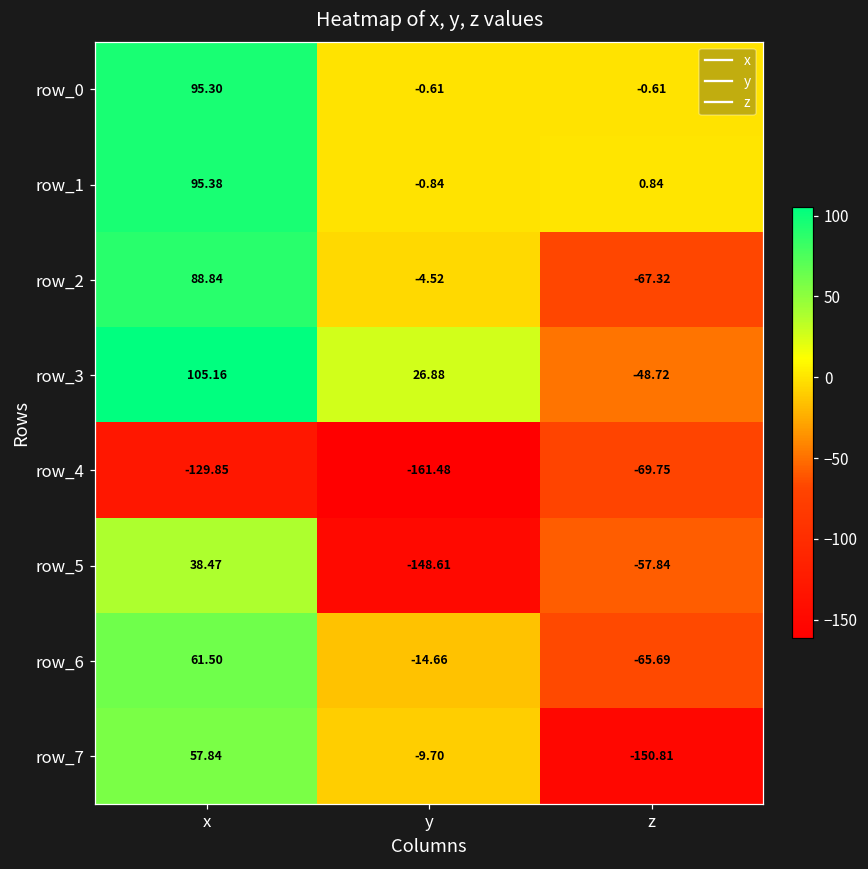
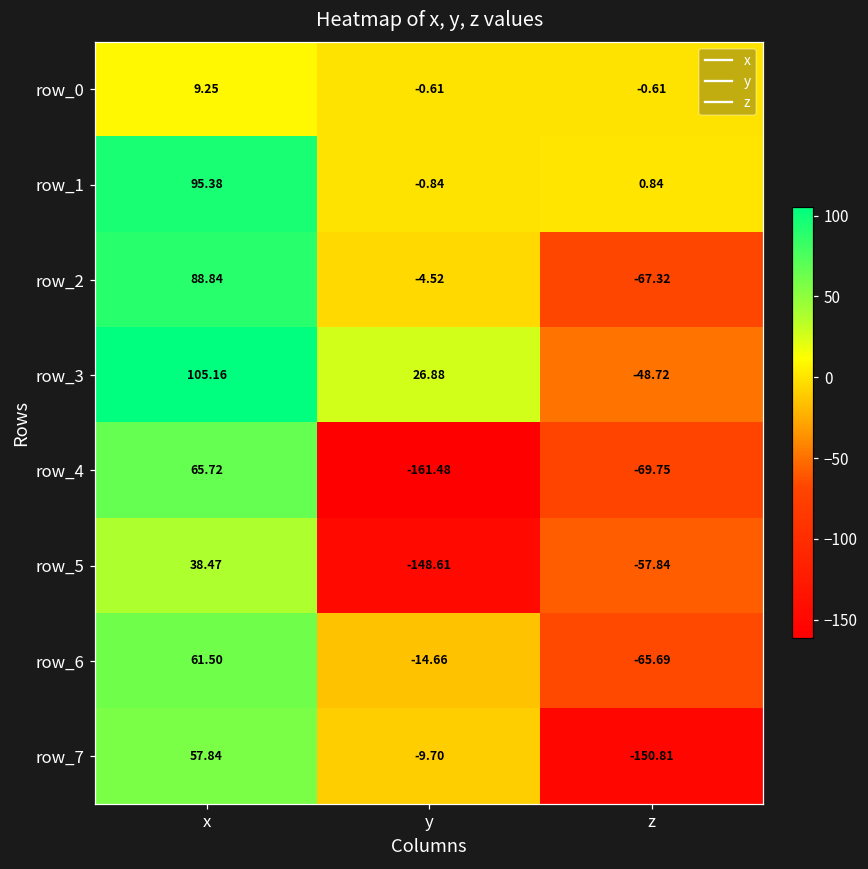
  {
    "row_0": {
-     "x": 95.30,
+     "x": 9.25,
      "y": -0.61,
      "z": -0.61
    },
    "row_1": {
      "x": 95.38,
      "y": -0.84,
      "z": 0.84
    },
    "row_2": {
      "x": 88.84,
      "y": -4.52,
      "z": -67.32
    },
    "row_3": {
      "x": 105.16,
      "y": 26.88,
      "z": -48.72
    },
    "row_4": {
-     "x": -129.85,
+     "x": 65.72,
      "y": -161.48,
      "z": -69.75
    },
    "row_5": {
      "x": 38.47,
      "y": -148.61,
      "z": -57.84
    },
    "row_6": {
      "x": 61.50,
      "y": -14.66,
      "z": -65.69
    },
    "row_7": {
      "x": 57.84,
      "y": -9.70,
      "z": -150.81
    }
  }
